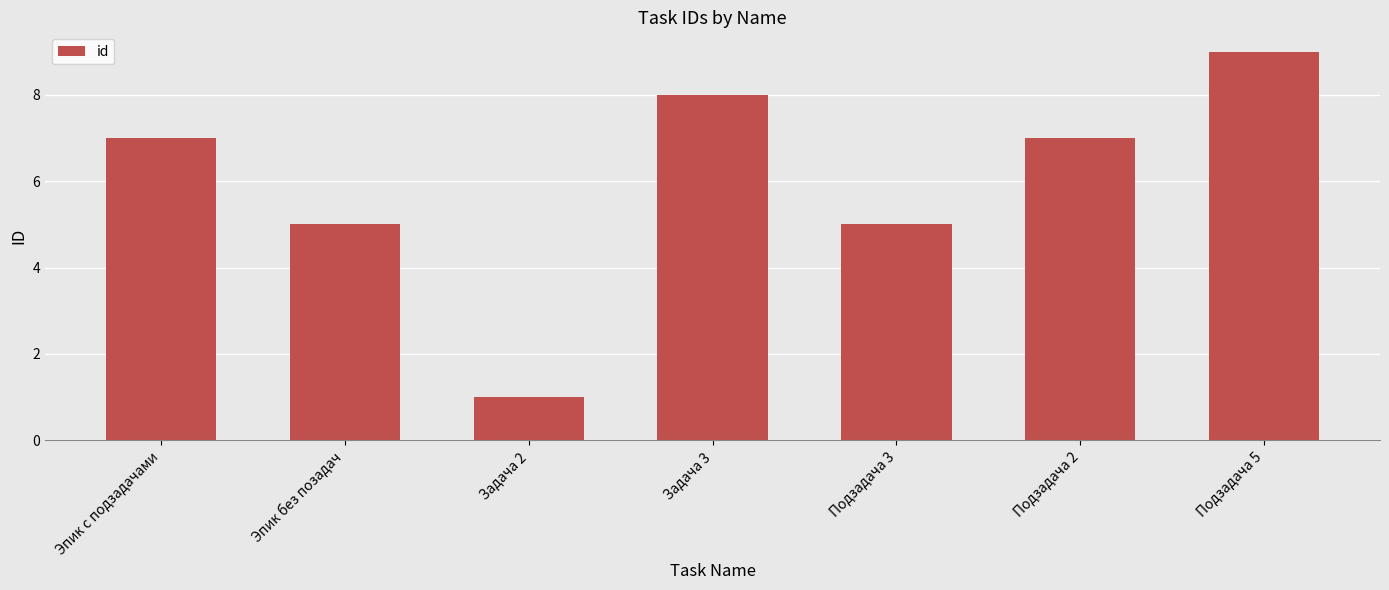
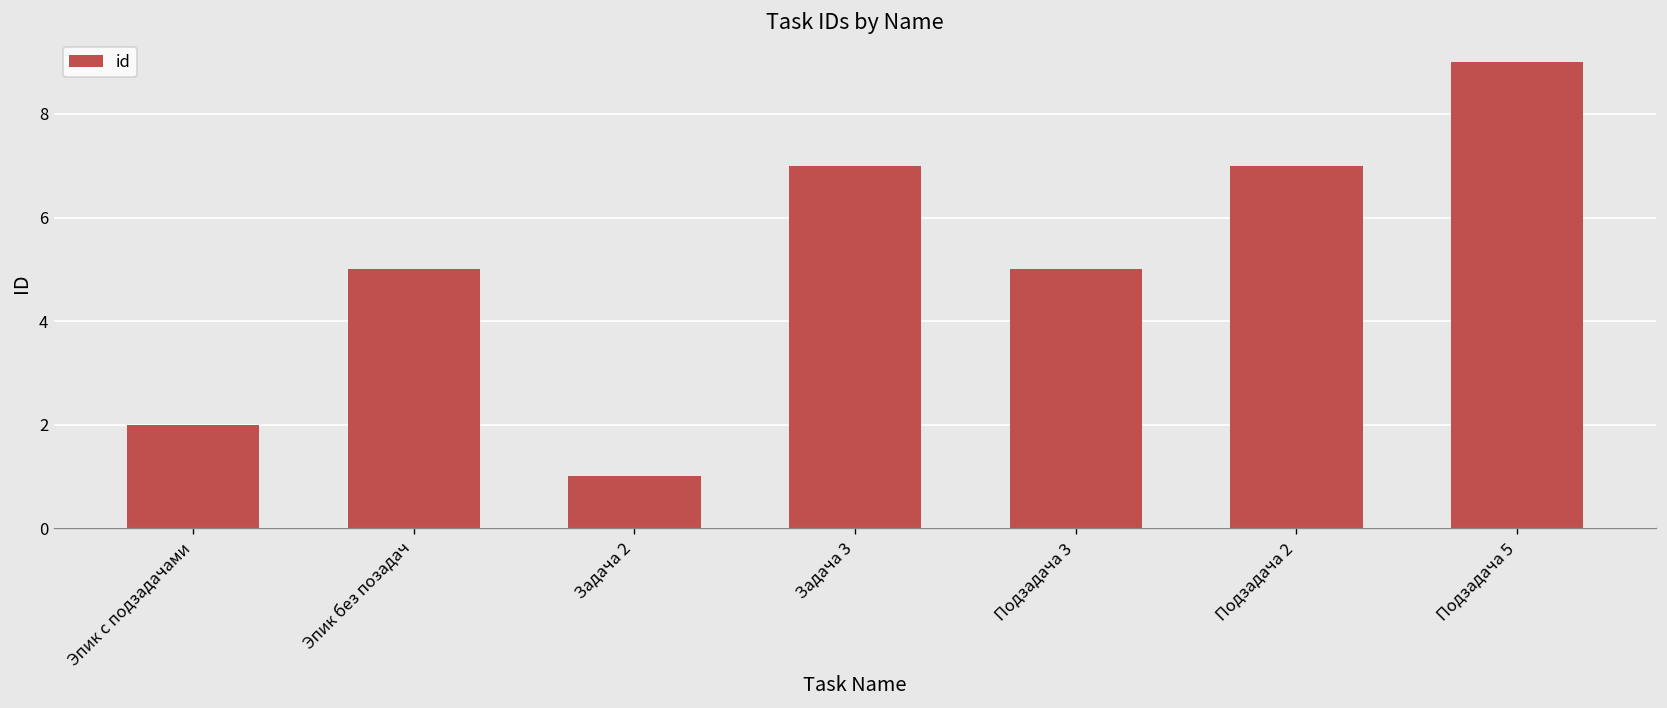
  {
-   "Эпик с подзадачами": 7,
+   "Эпик с подзадачами": 2,
    "Эпик без позадач": 5,
    "Задача 2": 1,
-   "Задача 3": 8,
+   "Задача 3": 7,
    "Подзадача 3": 5,
    "Подзадача 2": 7,
    "Подзадача 5": 9
  }
